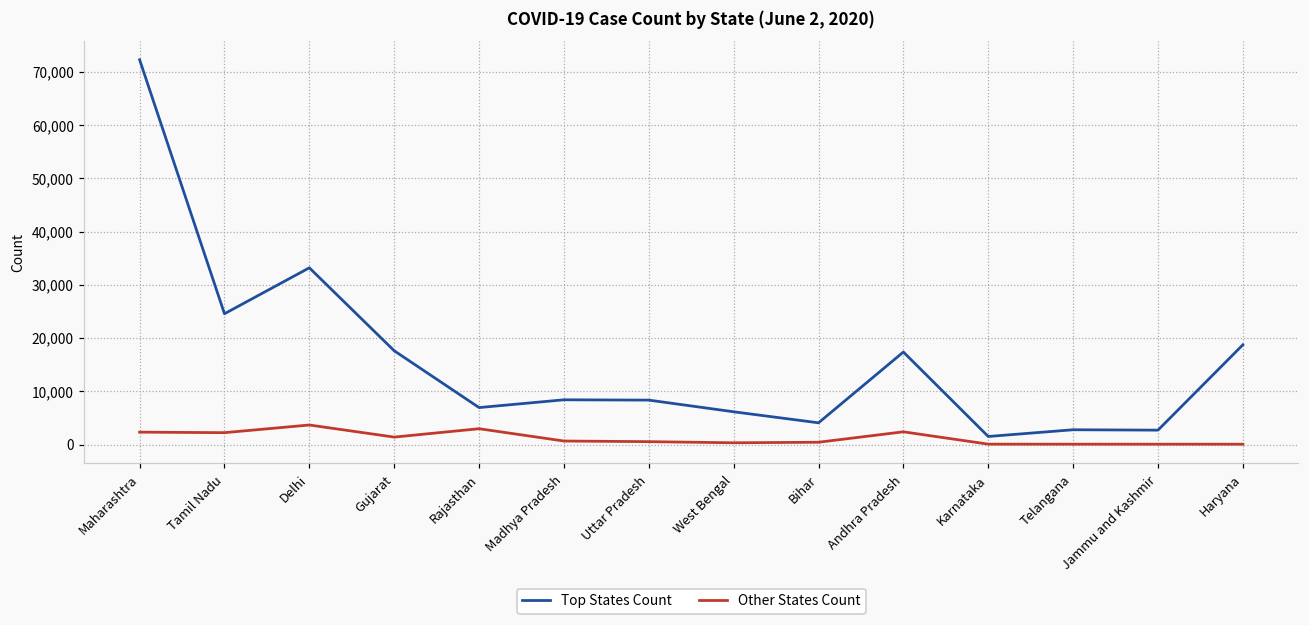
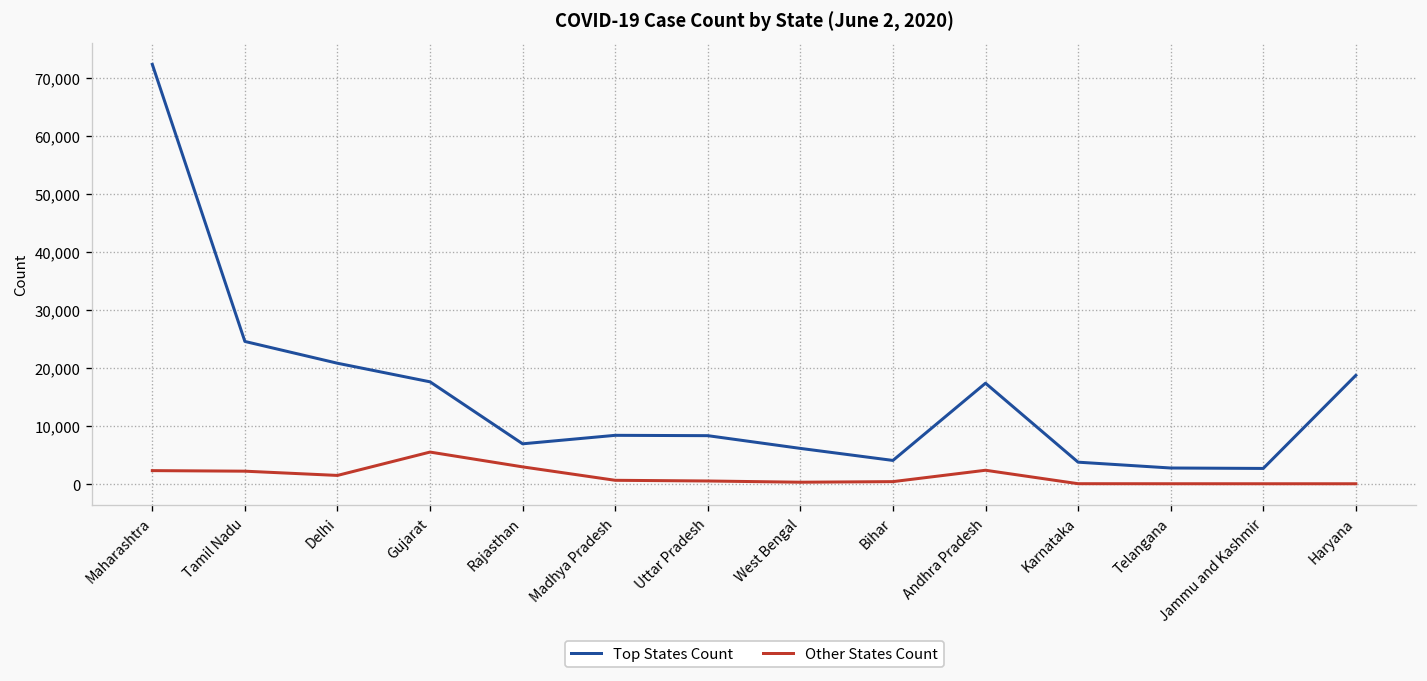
  {
    "Top States Count": {
      "Maharashtra": "72,000",
      "Tamil Nadu": "25,000",
-     "Delhi": "33,000",
+     "Delhi": "21,000",
      "Gujarat": "18,000",
      "Rajasthan": "7,000",
      "Madhya Pradesh": "8,000",
      "Uttar Pradesh": "8,000",
      "West Bengal": "6,000",
      "Bihar": "4,000",
      "Andhra Pradesh": "17,000",
-     "Karnataka": "2,000",
+     "Karnataka": "4,000",
      "Telangana": "3,000",
      "Jammu and Kashmir": "3,000",
      "Haryana": "19,000"
    },
    "Other States Count": {
      "Maharashtra": "2,000",
      "Tamil Nadu": "2,000",
-     "Delhi": "4,000",
-     "Gujarat": "1,000",
+     "Delhi": "2,000",
+     "Gujarat": "6,000",
      "Rajasthan": "3,000",
      "Madhya Pradesh": "1,000",
      "Uttar Pradesh": "1,000",
      "West Bengal": "0",
      "Bihar": "0",
      "Andhra Pradesh": "2,000",
      "Karnataka": "0",
      "Telangana": "0",
      "Jammu and Kashmir": "0",
      "Haryana": "0"
    }
  }
